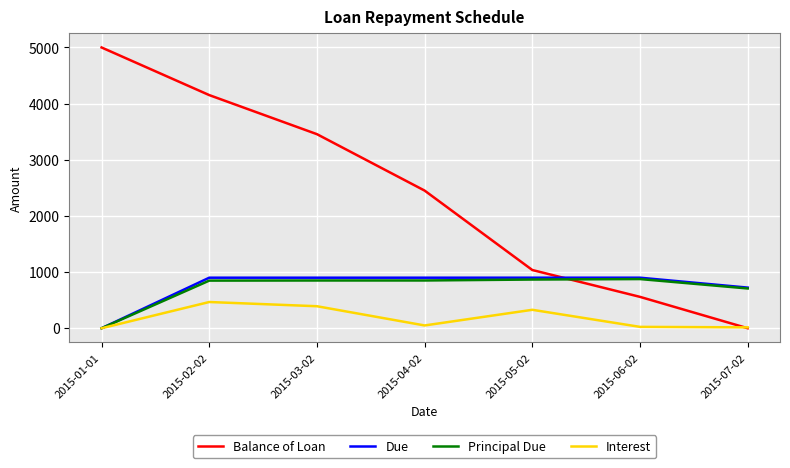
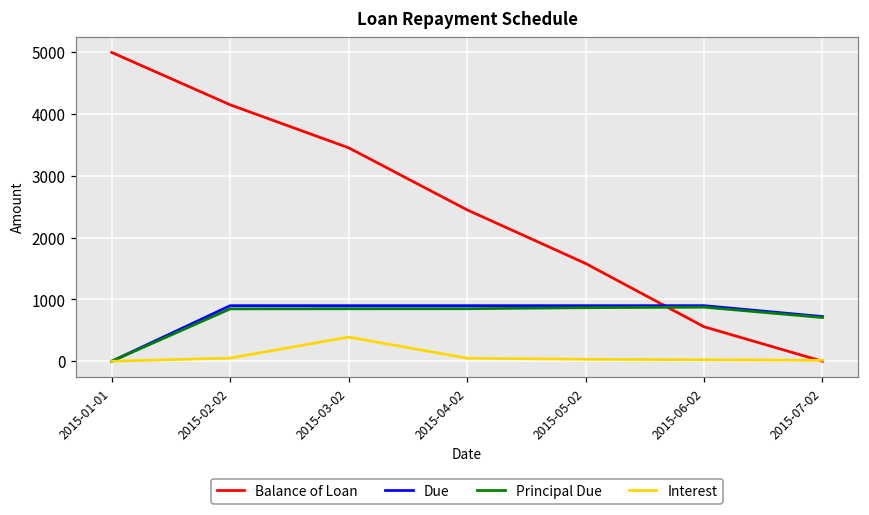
  {
    "Balance of Loan": {
      "2015-01-01": 5000,
      "2015-02-02": 4200,
      "2015-03-02": 3500,
      "2015-04-02": 2500,
-     "2015-05-02": 1000,
+     "2015-05-02": 1600,
      "2015-06-02": 600
    },
    "Due": {
      "2015-02-02": 900,
      "2015-03-02": 900,
      "2015-04-02": 900
    },
    "Principal Due": {
      "2015-02-02": 800,
      "2015-03-02": 900,
      "2015-04-02": 900
    },
    "Interest": {
-     "2015-02-02": 500,
+     "2015-02-02": 100,
      "2015-03-02": 400,
      "2015-04-02": 0,
-     "2015-05-02": 300,
+     "2015-05-02": 0,
      "2015-06-02": 0
    }
  }
